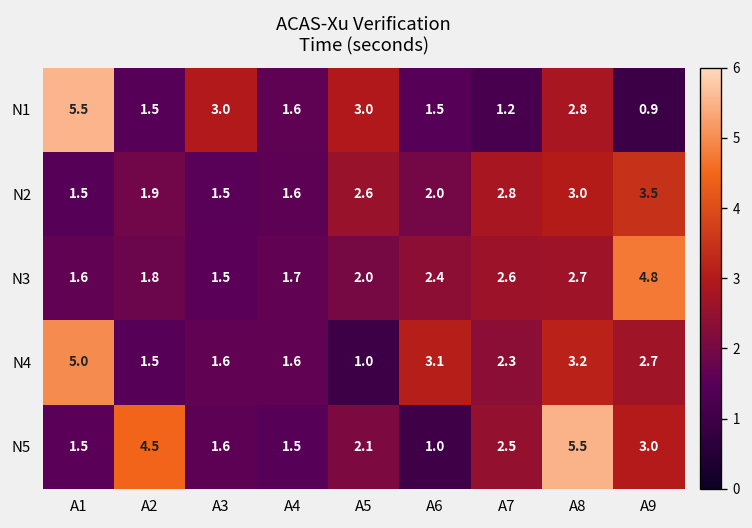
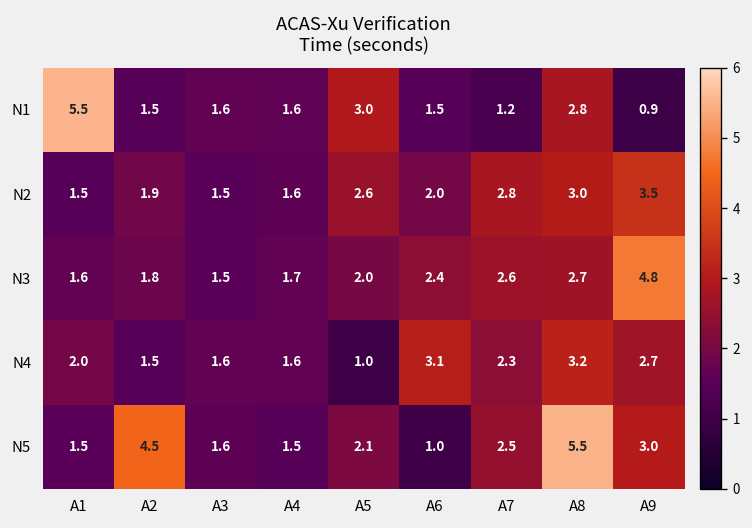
  {
    "N1": {
      "A1": 5.5,
      "A2": 1.5,
-     "A3": 3.0,
+     "A3": 1.6,
      "A4": 1.6,
      "A5": 3.0,
      "A6": 1.5,
      "A7": 1.2,
      "A8": 2.8,
      "A9": 0.9
    },
    "N2": {
      "A1": 1.5,
      "A2": 1.9,
      "A3": 1.5,
      "A4": 1.6,
      "A5": 2.6,
      "A6": 2.0,
      "A7": 2.8,
      "A8": 3.0,
      "A9": 3.5
    },
    "N3": {
      "A1": 1.6,
      "A2": 1.8,
      "A3": 1.5,
      "A4": 1.7,
      "A5": 2.0,
      "A6": 2.4,
      "A7": 2.6,
      "A8": 2.7,
      "A9": 4.8
    },
    "N4": {
-     "A1": 5.0,
+     "A1": 2.0,
      "A2": 1.5,
      "A3": 1.6,
      "A4": 1.6,
      "A5": 1.0,
      "A6": 3.1,
      "A7": 2.3,
      "A8": 3.2,
      "A9": 2.7
    },
    "N5": {
      "A1": 1.5,
      "A2": 4.5,
      "A3": 1.6,
      "A4": 1.5,
      "A5": 2.1,
      "A6": 1.0,
      "A7": 2.5,
      "A8": 5.5,
      "A9": 3.0
    }
  }
